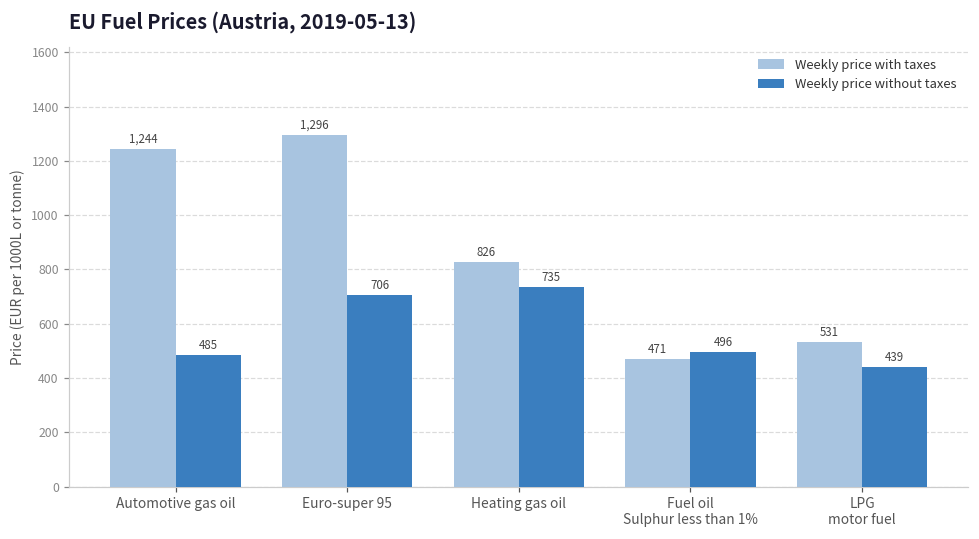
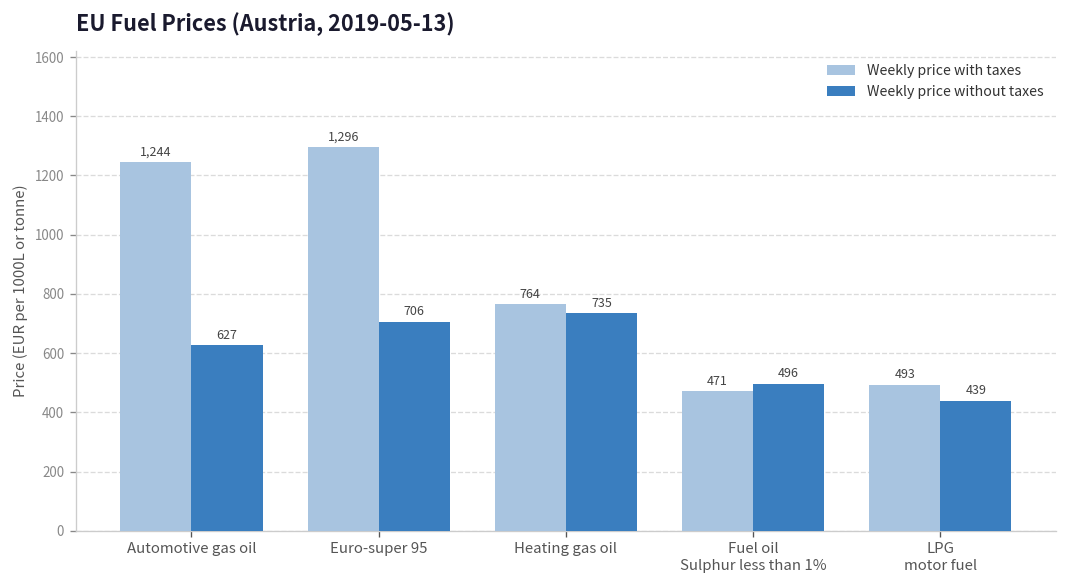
  {
    "Weekly price with taxes": {
      "Automotive gas oil": "1,244",
      "Euro-super 95": "1,296",
-     "Heating gas oil": "826",
+     "Heating gas oil": "764",
      "Fuel oil Sulphur less than 1%": "471",
-     "LPG motor fuel": "531"
+     "LPG motor fuel": "493"
    },
    "Weekly price without taxes": {
-     "Automotive gas oil": "485",
+     "Automotive gas oil": "627",
      "Euro-super 95": "706",
      "Heating gas oil": "735",
      "Fuel oil Sulphur less than 1%": "496",
      "LPG motor fuel": "439"
    }
  }
